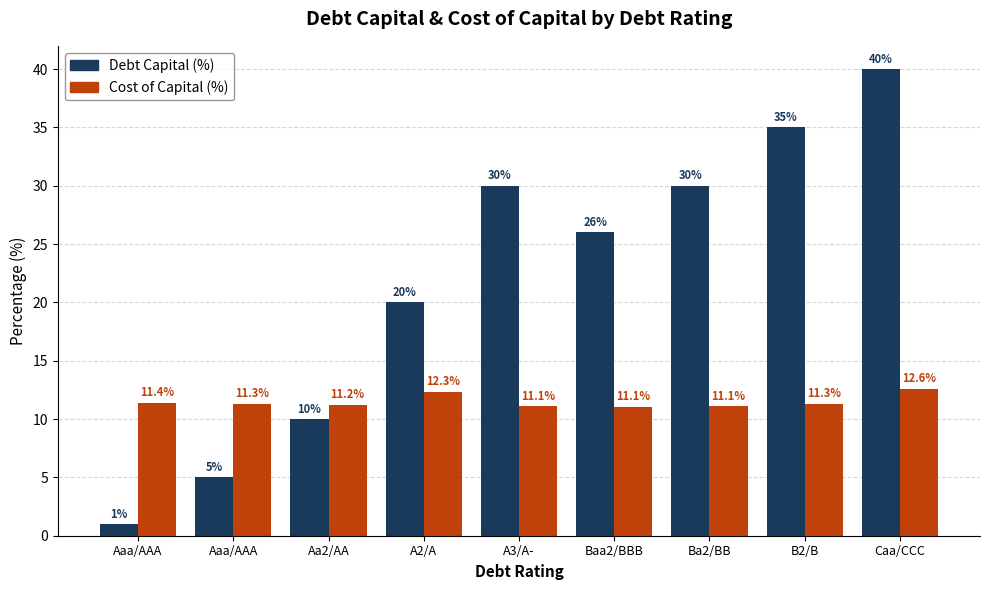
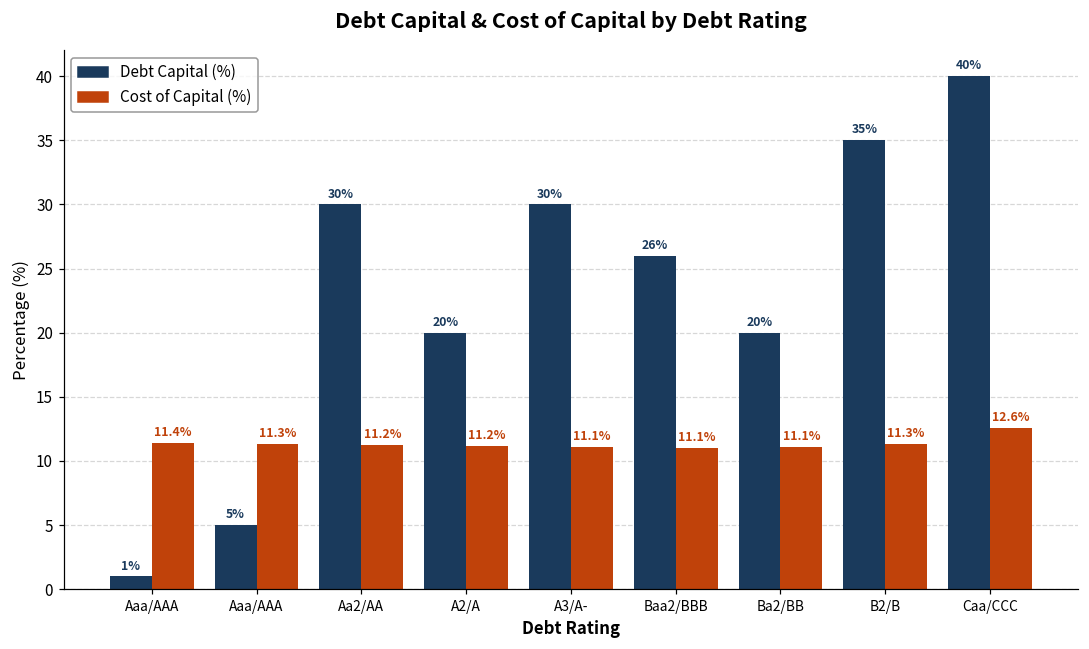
  {
    "Debt Capital (%)": {
-     "Aa2/AA": "10%",
+     "Aa2/AA": "30%",
      "A2/A": "20%",
      "A3/A-": "30%",
      "Baa2/BBB": "26%",
-     "Ba2/BB": "30%",
+     "Ba2/BB": "20%",
      "B2/B": "35%",
      "Caa/CCC": "40%"
    },
    "Cost of Capital (%)": {
      "Aa2/AA": "11.2%",
-     "A2/A": "12.3%",
+     "A2/A": "11.2%",
      "A3/A-": "11.1%",
      "Baa2/BBB": "11.1%",
      "Ba2/BB": "11.1%",
      "B2/B": "11.3%",
      "Caa/CCC": "12.6%"
    }
  }
